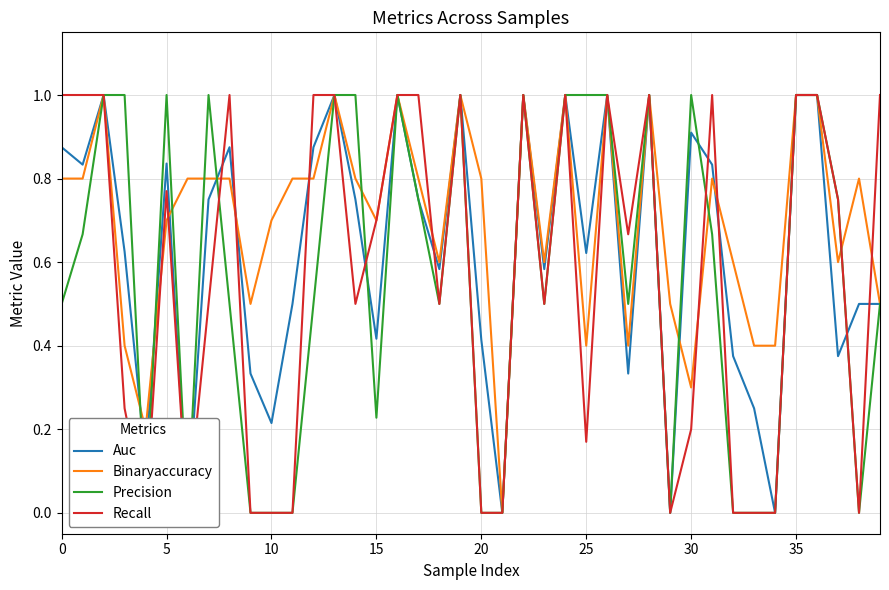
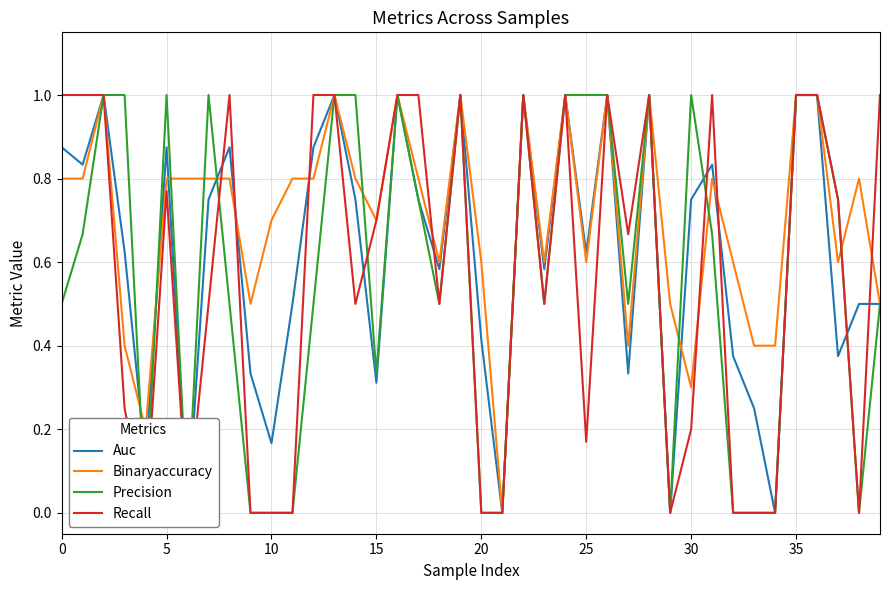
  {
    "Auc": {
      "0": 0.88,
-     "5": 0.84,
-     "10": 0.21,
-     "15": 0.42,
+     "5": 0.88,
+     "10": 0.17,
+     "15": 0.31,
      "20": 0.41,
      "25": 0.62,
-     "30": 0.91
+     "30": 0.75
    },
    "Binaryaccuracy": {
      "0": 0.8,
-     "5": 0.7,
+     "5": 0.8,
      "10": 0.7,
-     "20": 0.8,
-     "25": 0.4,
+     "20": 0.6,
+     "25": 0.6,
      "30": 0.3
    },
    "Precision": {
      "0": 0.50,
      "5": 1.00,
-     "15": 0.23,
+     "15": 0.33,
      "25": 1.00,
      "30": 1.00
    },
    "Recall": {
      "0": 1.00,
      "5": 0.77,
      "25": 0.17,
      "30": 0.20
    }
  }
